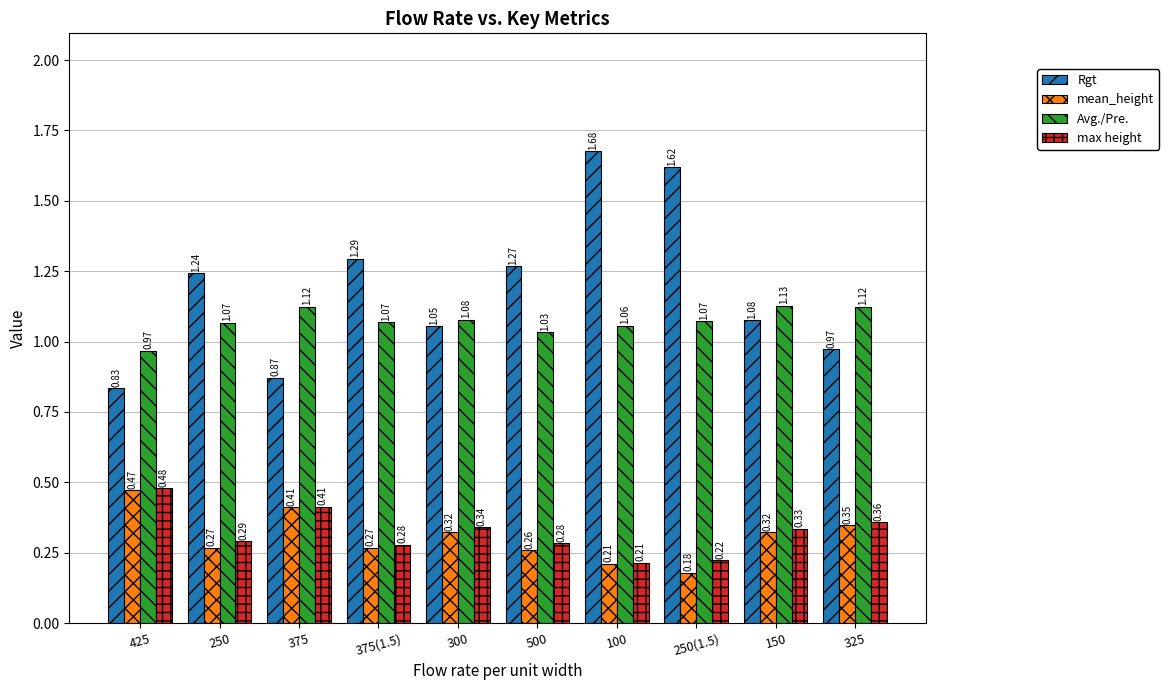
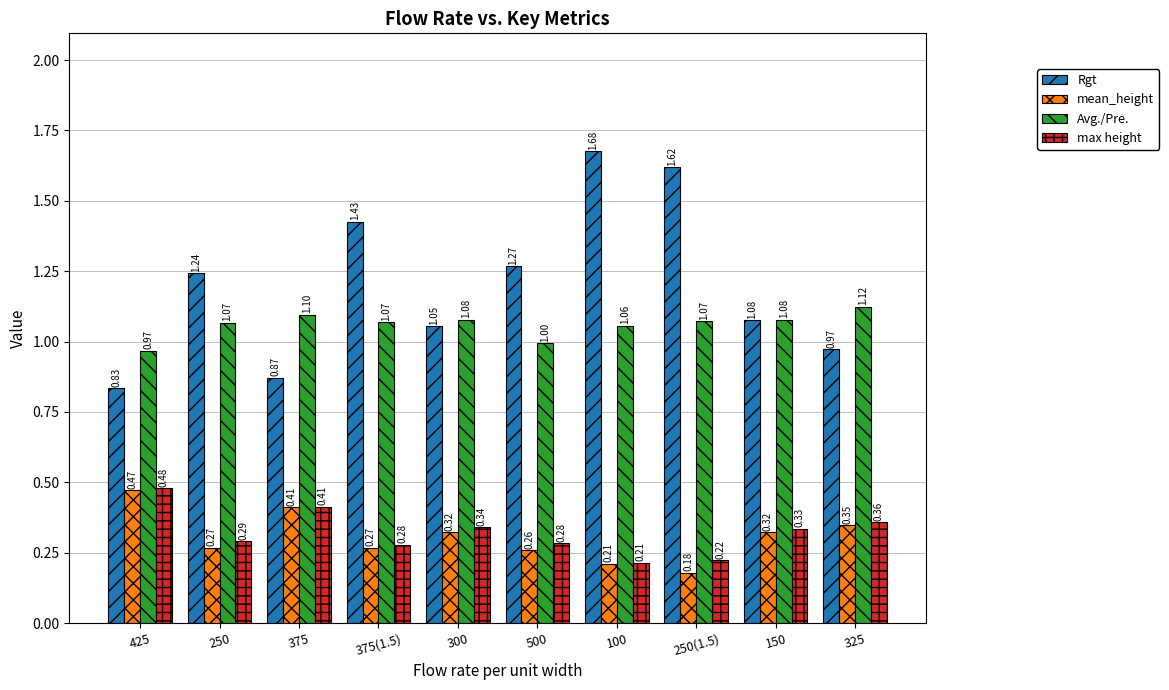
  {
    "Rgt": {
      "425": 0.83,
      "250": 1.24,
      "375": 0.87,
-     "375(1.5)": 1.29,
+     "375(1.5)": 1.43,
      "300": 1.05,
      "500": 1.27,
      "100": 1.68,
      "250(1.5)": 1.62,
      "150": 1.08,
      "325": 0.97
    },
    "mean_height": {
      "425": 0.47,
      "250": 0.27,
      "375": 0.41,
      "375(1.5)": 0.27,
      "300": 0.32,
      "500": 0.26,
      "100": 0.21,
      "250(1.5)": 0.18,
      "150": 0.32,
      "325": 0.35
    },
    "Avg./Pre.": {
      "425": 0.97,
      "250": 1.07,
-     "375": 1.12,
+     "375": 1.10,
      "375(1.5)": 1.07,
      "300": 1.08,
-     "500": 1.03,
+     "500": 1.00,
      "100": 1.06,
      "250(1.5)": 1.07,
-     "150": 1.13,
+     "150": 1.08,
      "325": 1.12
    },
    "max height": {
      "425": 0.48,
      "250": 0.29,
      "375": 0.41,
      "375(1.5)": 0.28,
      "300": 0.34,
      "500": 0.28,
      "100": 0.21,
      "250(1.5)": 0.22,
      "150": 0.33,
      "325": 0.36
    }
  }
